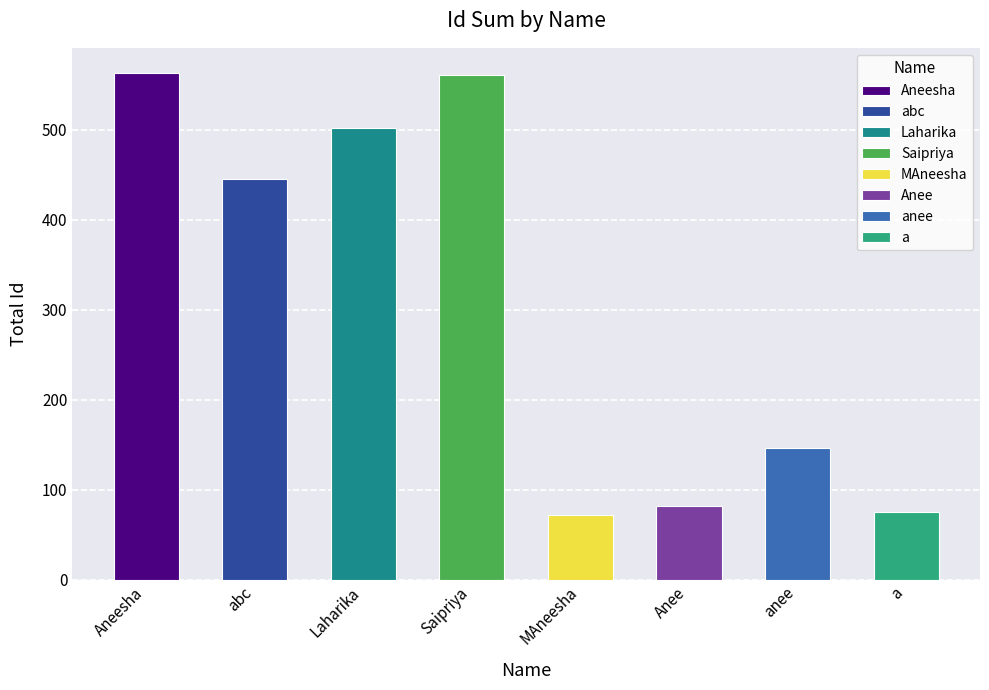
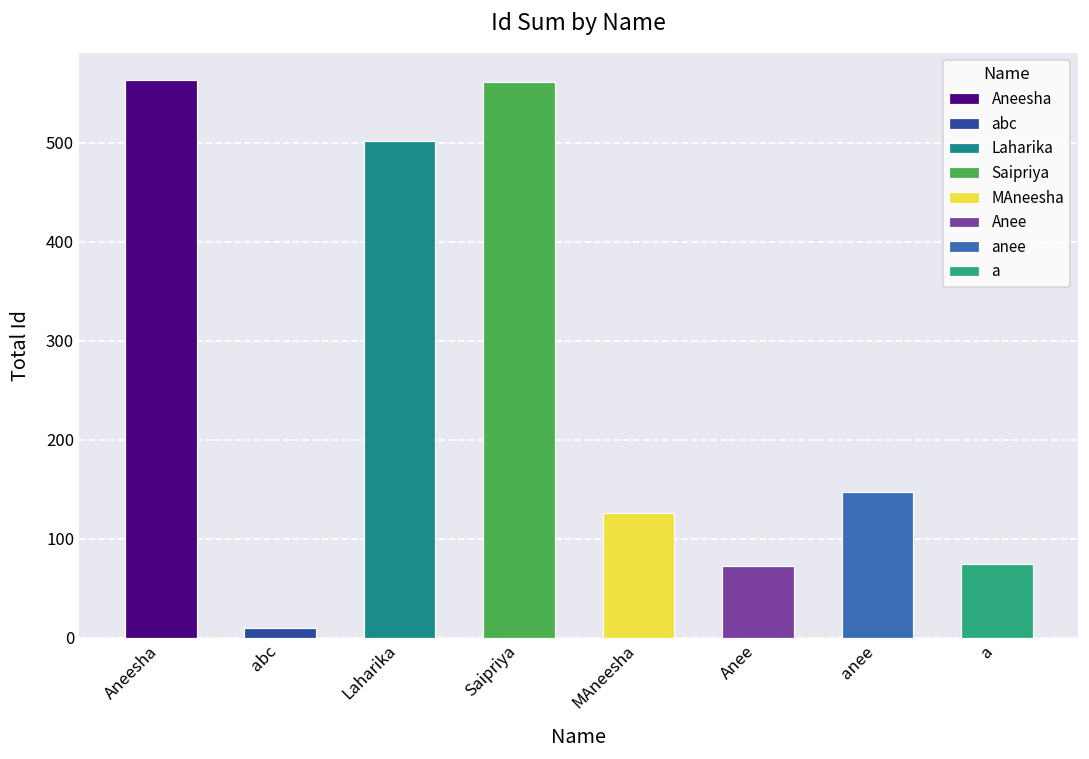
  {
    "Aneesha": 560,
-   "abc": 450,
+   "abc": 10,
    "Laharika": 500,
    "Saipriya": 560,
-   "MAneesha": 70,
-   "Anee": 80,
+   "MAneesha": 130,
+   "Anee": 70,
    "anee": 150,
    "a": 80
  }
